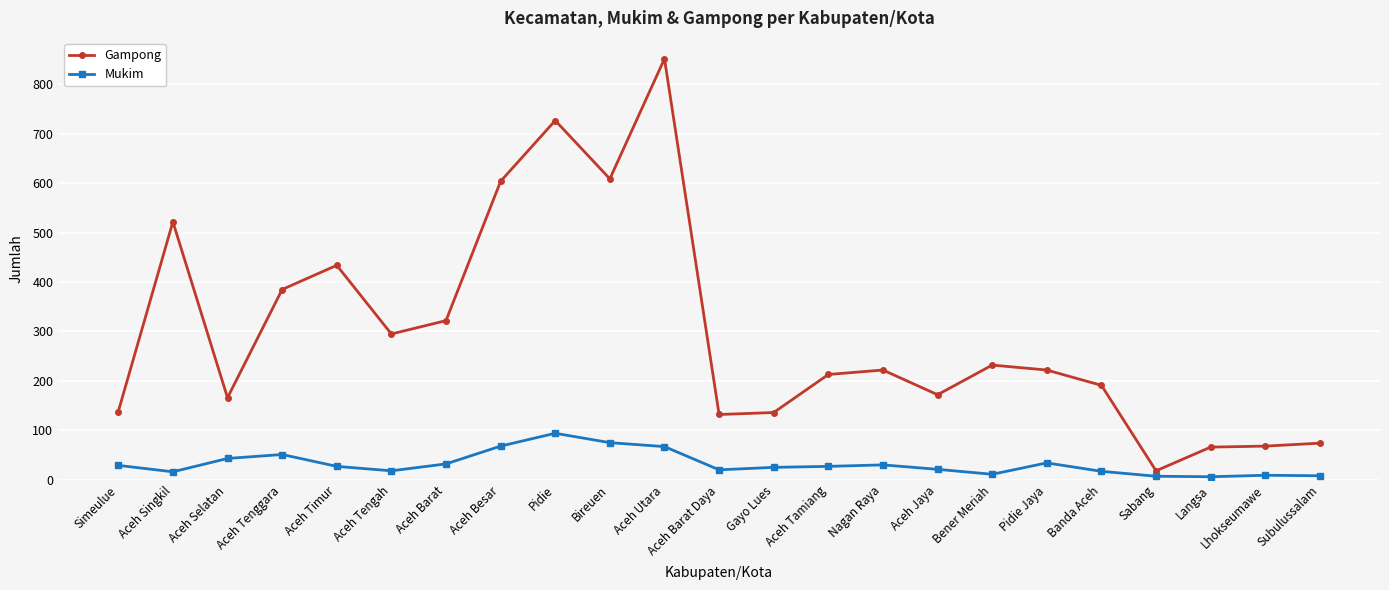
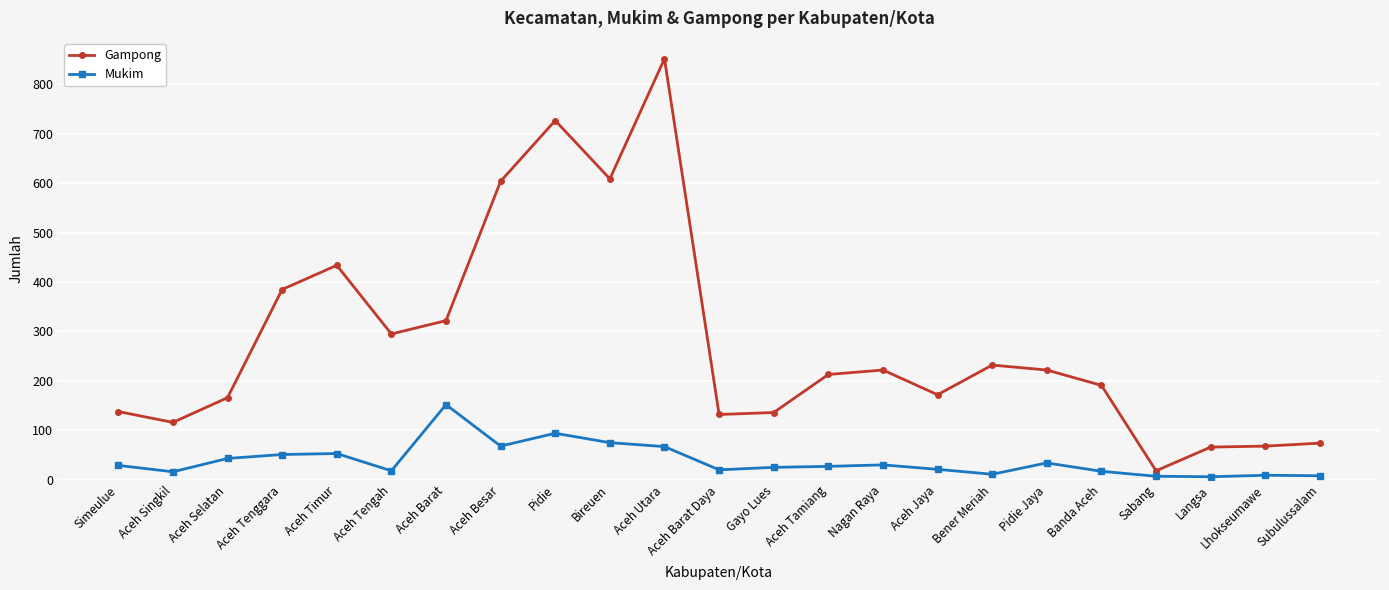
  {
    "Gampong": {
      "Simeulue": 140,
-     "Aceh Singkil": 520,
+     "Aceh Singkil": 120,
      "Aceh Selatan": 170,
      "Aceh Tenggara": 390,
      "Aceh Timur": 430,
      "Aceh Tengah": 300,
      "Aceh Barat": 320,
      "Aceh Besar": 600,
      "Pidie": 730,
      "Bireuen": 610,
      "Aceh Utara": 850,
      "Aceh Barat Daya": 130,
      "Gayo Lues": 140,
      "Aceh Tamiang": 210,
      "Nagan Raya": 220,
      "Aceh Jaya": 170,
      "Bener Meriah": 230,
      "Pidie Jaya": 220,
      "Banda Aceh": 190,
      "Sabang": 20,
      "Langsa": 70,
      "Lhokseumawe": 70,
      "Subulussalam": 70
    },
    "Mukim": {
      "Simeulue": 30,
      "Aceh Singkil": 20,
      "Aceh Selatan": 40,
      "Aceh Tenggara": 50,
-     "Aceh Timur": 30,
+     "Aceh Timur": 50,
      "Aceh Tengah": 20,
-     "Aceh Barat": 30,
+     "Aceh Barat": 150,
      "Aceh Besar": 70,
      "Pidie": 90,
      "Bireuen": 80,
      "Aceh Utara": 70,
      "Aceh Barat Daya": 20,
      "Gayo Lues": 30,
      "Aceh Tamiang": 30,
      "Nagan Raya": 30,
      "Aceh Jaya": 20,
      "Bener Meriah": 10,
      "Pidie Jaya": 30,
      "Banda Aceh": 20,
      "Sabang": 10,
      "Langsa": 10,
      "Lhokseumawe": 10,
      "Subulussalam": 10
    }
  }
